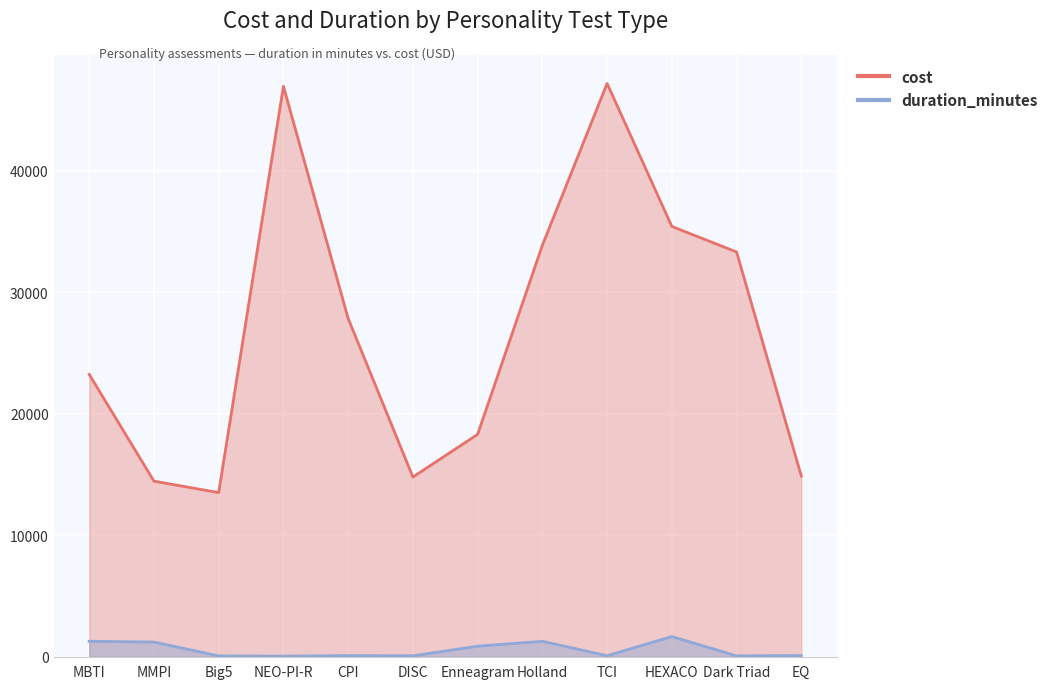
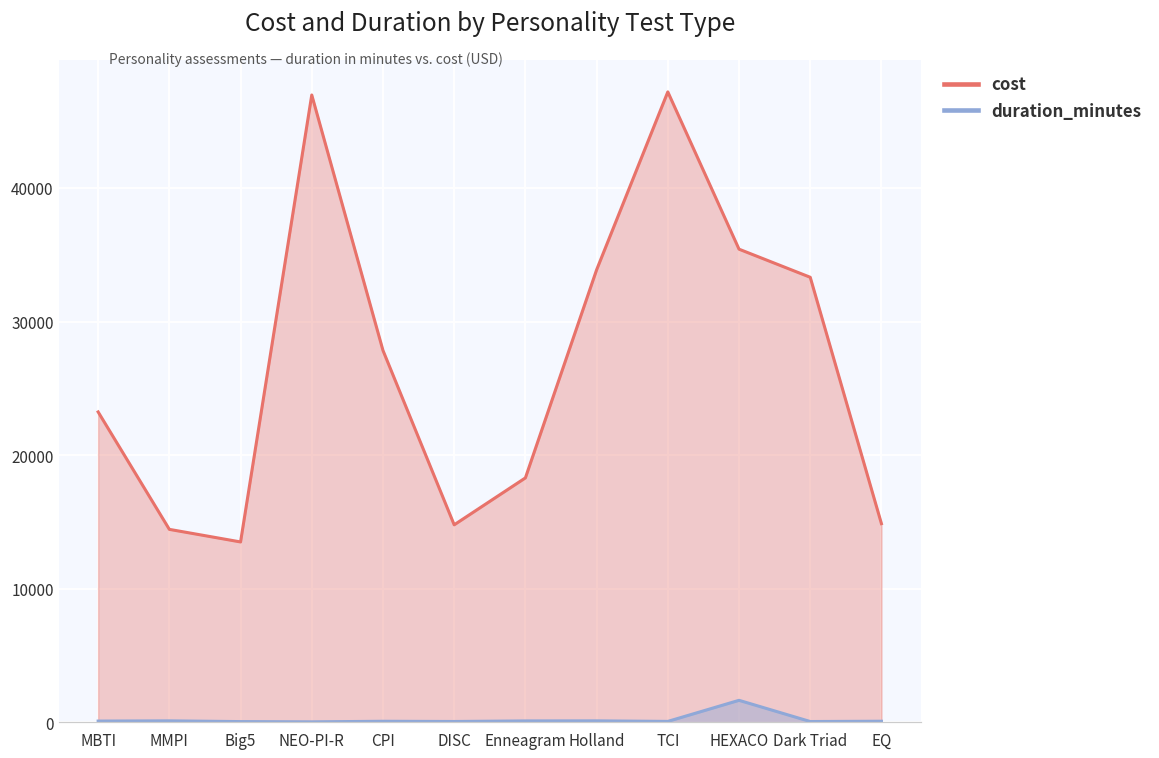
  {
    "cost": {
      "MBTI": 23200,
      "MMPI": 14500,
      "Big5": 13500,
      "NEO-PI-R": 47000,
      "CPI": 27800,
      "DISC": 14800,
      "Enneagram": 18300,
      "Holland": 33900,
      "TCI": 47200,
      "HEXACO": 35400,
      "Dark Triad": 33300,
      "EQ": 14900
    },
    "duration_minutes": {
-     "MBTI": 1300,
-     "MMPI": 1200,
+     "MBTI": 100,
+     "MMPI": 100,
      "Big5": 100,
      "NEO-PI-R": 0,
      "CPI": 100,
      "DISC": 100,
-     "Enneagram": 900,
-     "Holland": 1300,
+     "Enneagram": 100,
+     "Holland": 100,
      "TCI": 100,
      "HEXACO": 1700,
      "Dark Triad": 100,
      "EQ": 100
    }
  }
